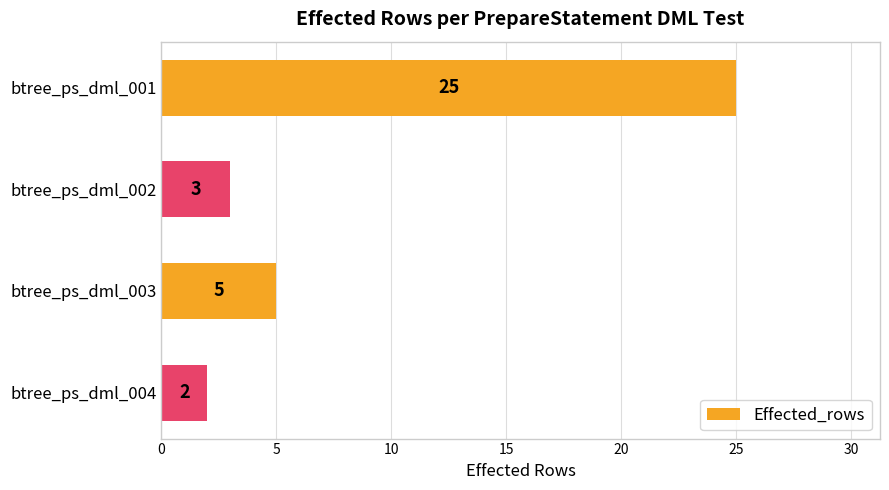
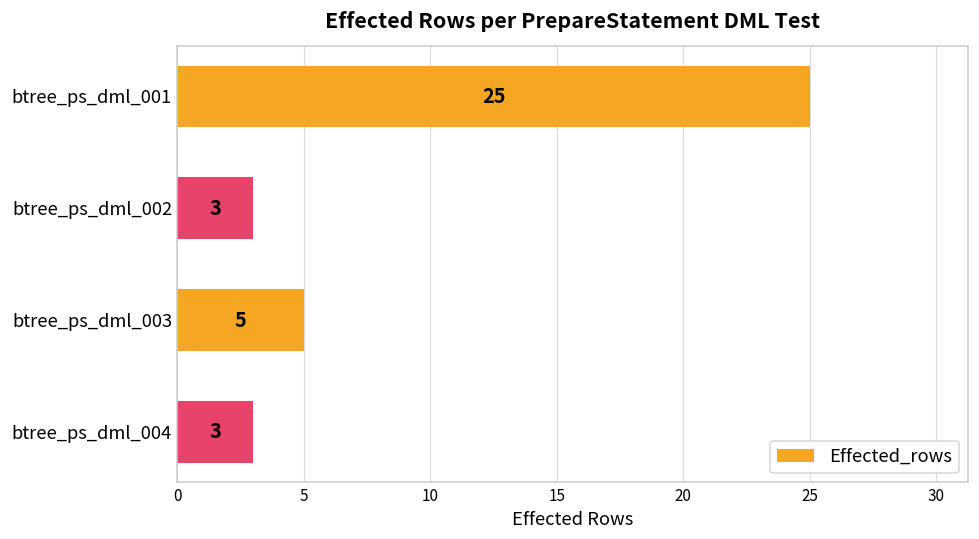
  {
    "btree_ps_dml_001": 25,
    "btree_ps_dml_002": 3,
    "btree_ps_dml_003": 5,
-   "btree_ps_dml_004": 2
+   "btree_ps_dml_004": 3
  }
